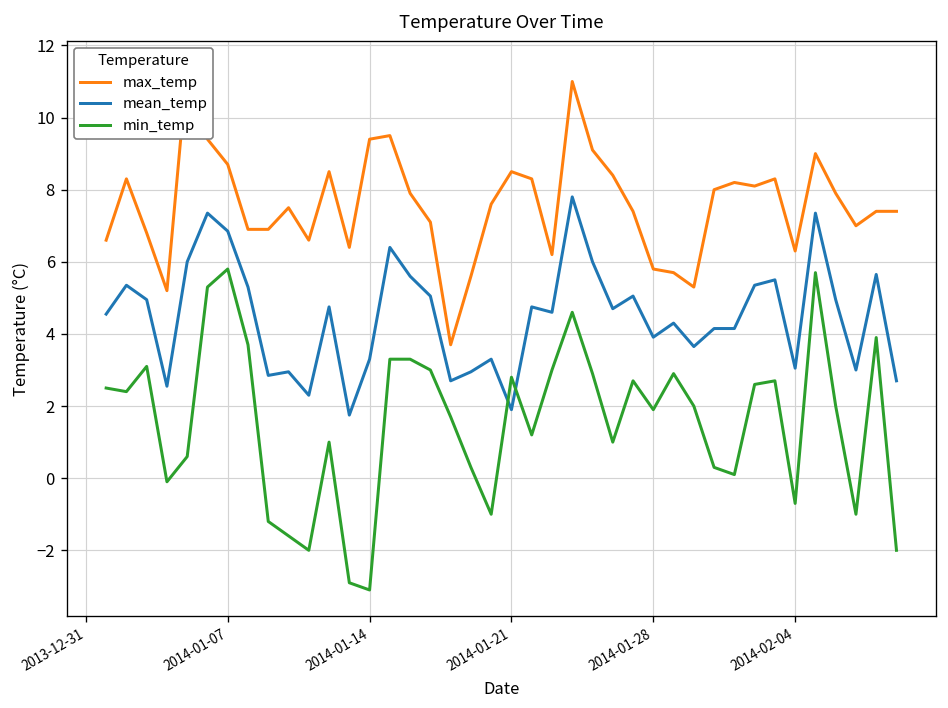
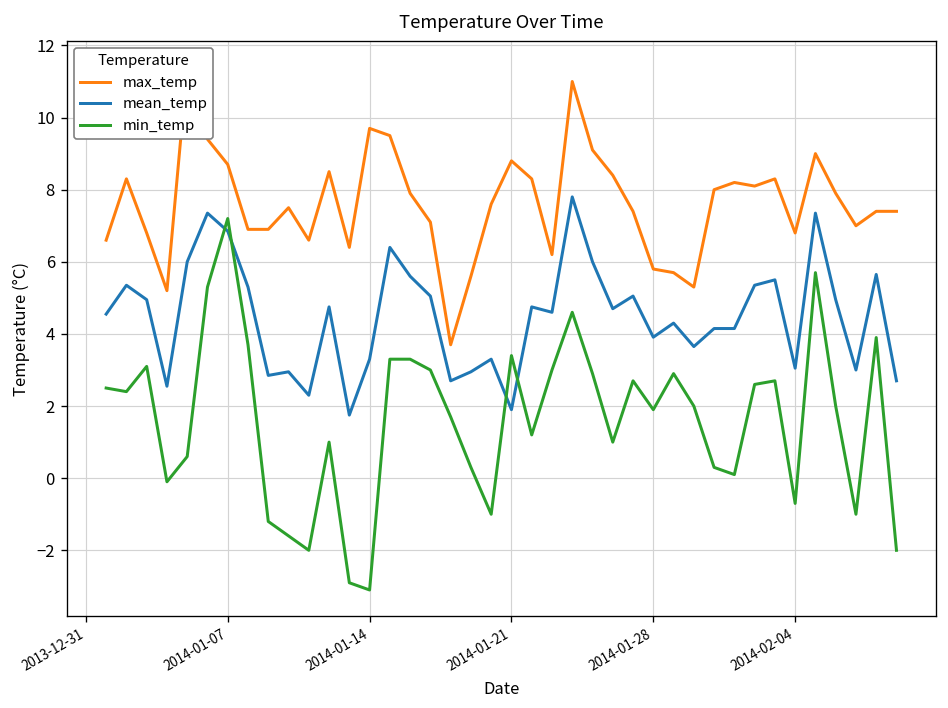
  {
    "max_temp": {
      "2014-01-07": 8.7,
-     "2014-01-14": 9.4,
-     "2014-01-21": 8.5,
+     "2014-01-14": 9.7,
+     "2014-01-21": 8.8,
      "2014-01-28": 5.8,
-     "2014-02-04": 6.3
+     "2014-02-04": 6.8
    },
    "mean_temp": {
      "2014-01-07": 6.9,
      "2014-01-14": 3.3,
      "2014-01-21": 1.9,
      "2014-01-28": 3.9,
      "2014-02-04": 3.1
    },
    "min_temp": {
-     "2014-01-07": 5.8,
+     "2014-01-07": 7.2,
      "2014-01-14": -3.1,
-     "2014-01-21": 2.8,
+     "2014-01-21": 3.4,
      "2014-01-28": 1.9,
      "2014-02-04": -0.7
    }
  }
